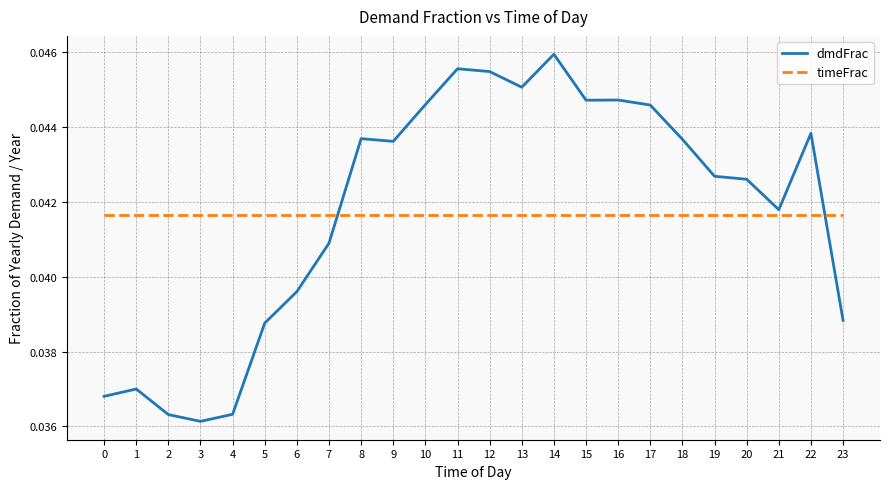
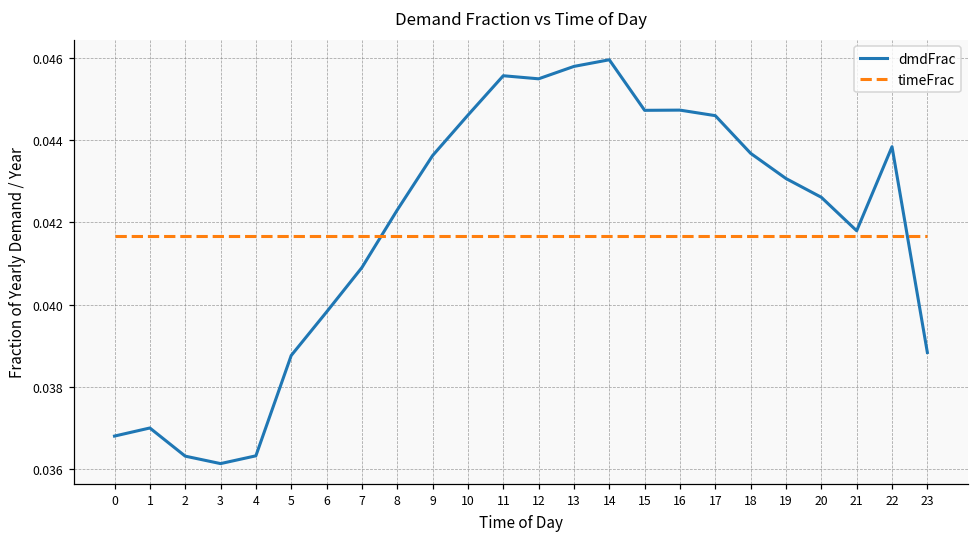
  {
    "dmdFrac": {
      "0": 0.0368,
      "1": 0.0370,
      "2": 0.0363,
      "3": 0.0361,
      "4": 0.0363,
      "5": 0.0388,
-     "6": 0.0396,
+     "6": 0.0398,
      "7": 0.0409,
-     "8": 0.0437,
+     "8": 0.0423,
      "9": 0.0436,
      "10": 0.0446,
      "11": 0.0456,
      "12": 0.0455,
-     "13": 0.0451,
+     "13": 0.0458,
      "14": 0.0460,
      "15": 0.0447,
      "16": 0.0447,
      "17": 0.0446,
      "18": 0.0437,
-     "19": 0.0427,
+     "19": 0.0431,
      "20": 0.0426,
      "21": 0.0418,
      "22": 0.0438,
      "23": 0.0388
    },
    "timeFrac": {
      "0": 0.0417,
      "1": 0.0417,
      "2": 0.0417,
      "3": 0.0417,
      "4": 0.0417,
      "5": 0.0417,
      "6": 0.0417,
      "7": 0.0417,
      "8": 0.0417,
      "9": 0.0417,
      "10": 0.0417,
      "11": 0.0417,
      "12": 0.0417,
      "13": 0.0417,
      "14": 0.0417,
      "15": 0.0417,
      "16": 0.0417,
      "17": 0.0417,
      "18": 0.0417,
      "19": 0.0417,
      "20": 0.0417,
      "21": 0.0417,
      "22": 0.0417,
      "23": 0.0417
    }
  }
